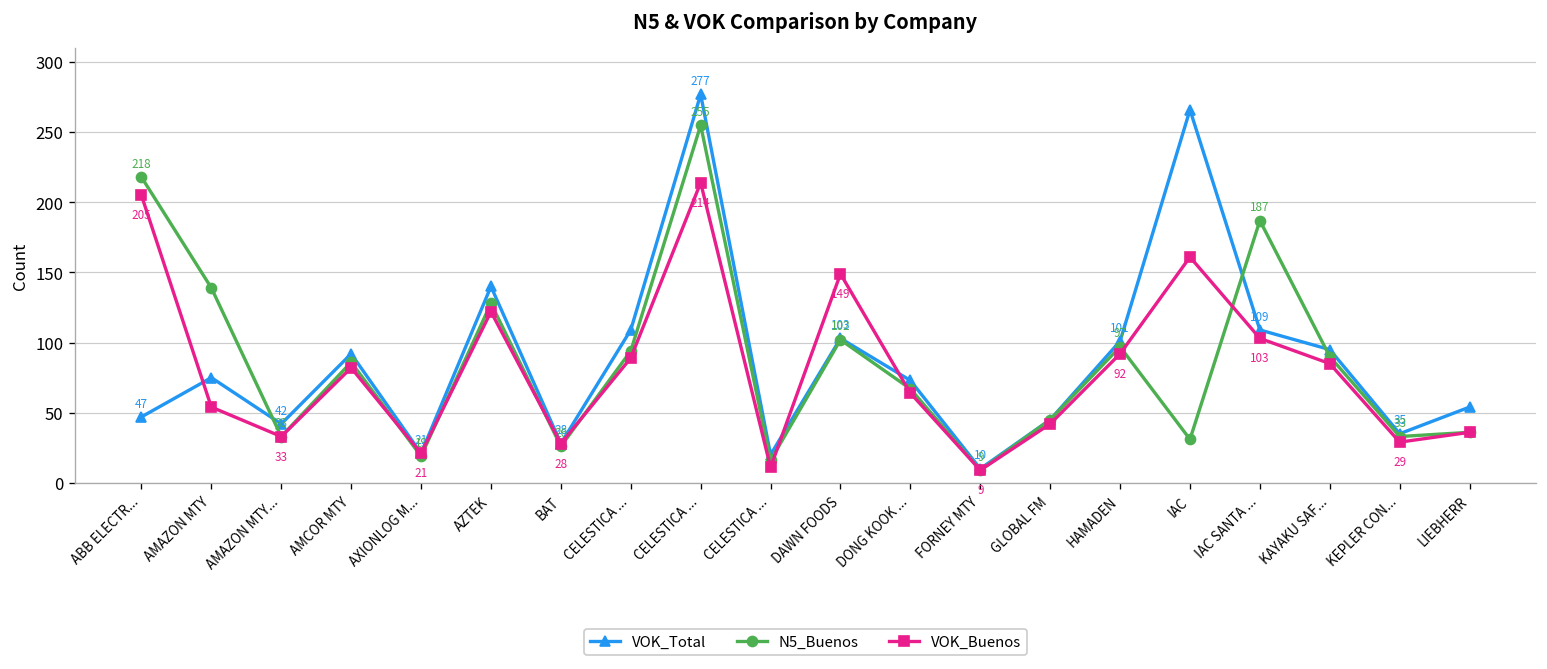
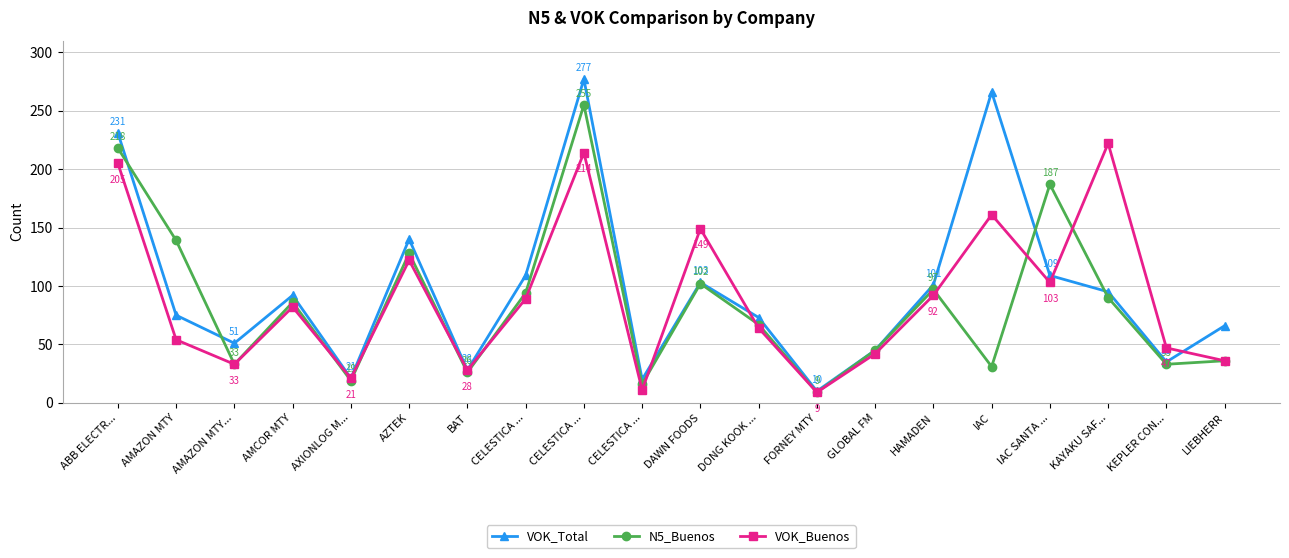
  {
    "VOK_Total": {
-     "ABB ELECTR...": 47,
-     "AMAZON MTY...": 42,
+     "ABB ELECTR...": 231,
+     "AMAZON MTY...": 51,
      "IAC SANTA ...": 109,
-     "LIEBHERR": 54
+     "LIEBHERR": 66
    },
    "N5_Buenos": {
      "ABB ELECTR...": 218,
      "IAC SANTA ...": 187
    },
    "VOK_Buenos": {
      "ABB ELECTR...": 205,
      "DAWN FOODS": 149,
      "HAMADEN": 92,
      "IAC SANTA ...": 103,
-     "KAYAKU SAF...": 85,
-     "KEPLER CON...": 29
+     "KAYAKU SAF...": 222,
+     "KEPLER CON...": 47
    }
  }
